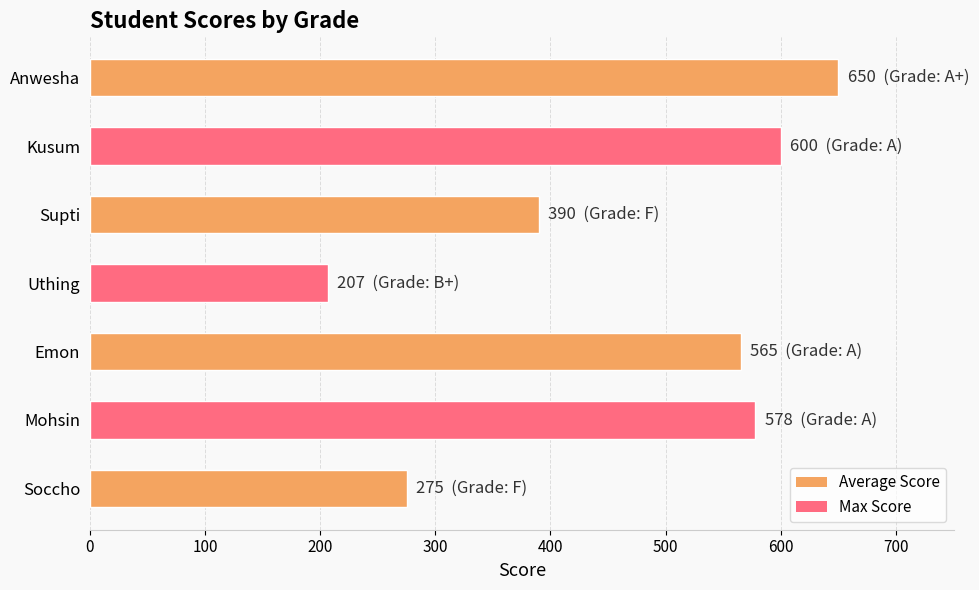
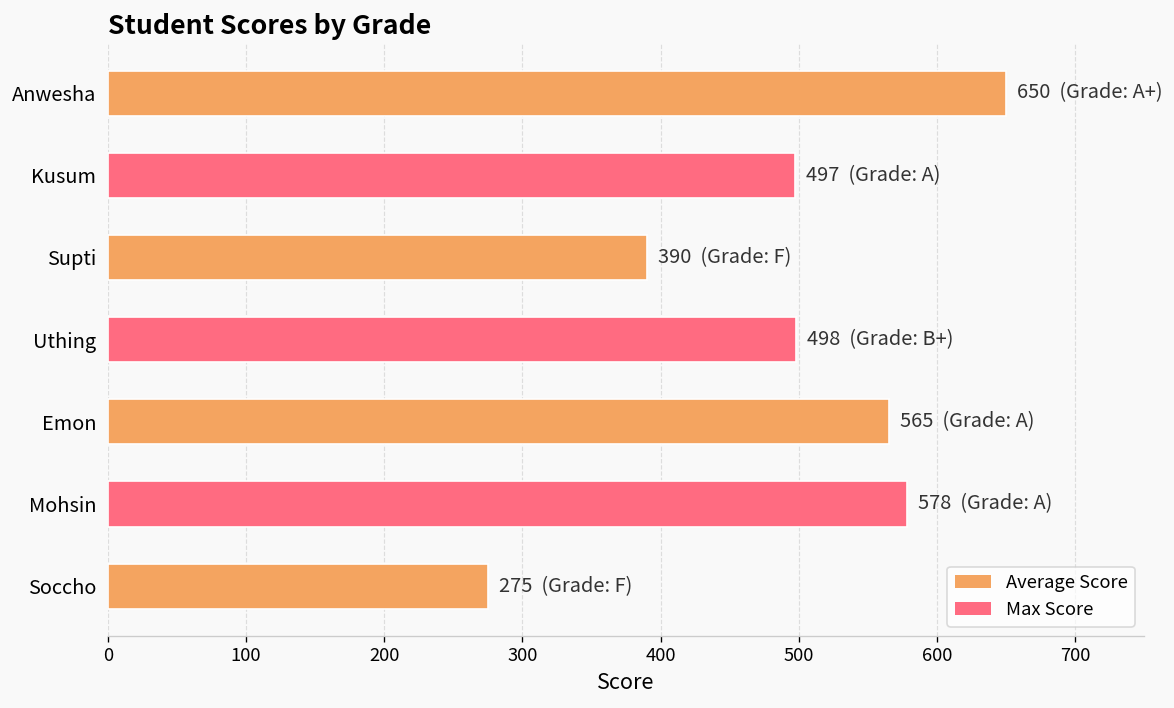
  {
    "Anwesha": 650,
-   "Kusum": 600,
+   "Kusum": 497,
    "Supti": 390,
-   "Uthing": 207,
+   "Uthing": 498,
    "Emon": 565,
    "Mohsin": 578,
    "Soccho": 275
  }
